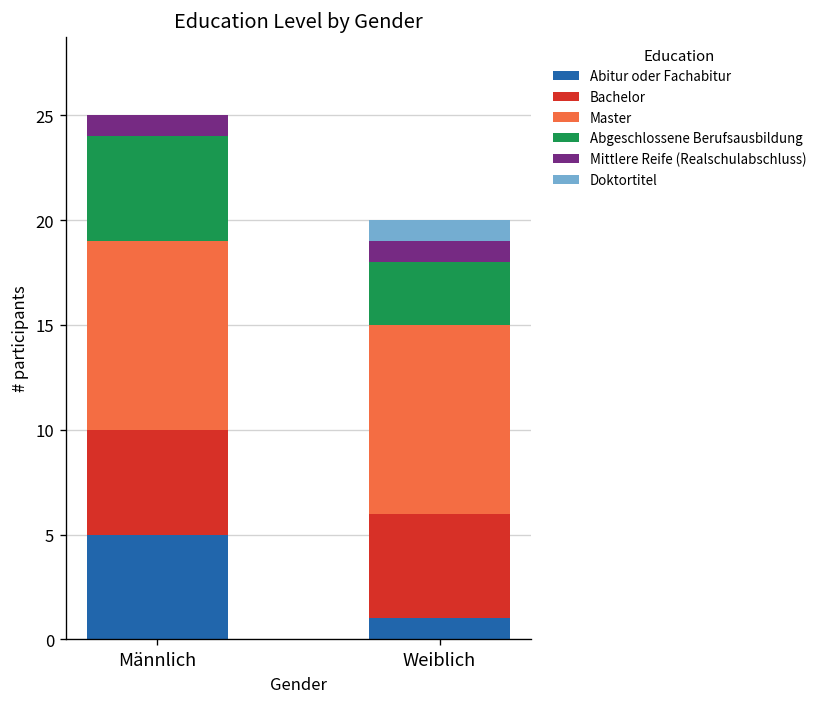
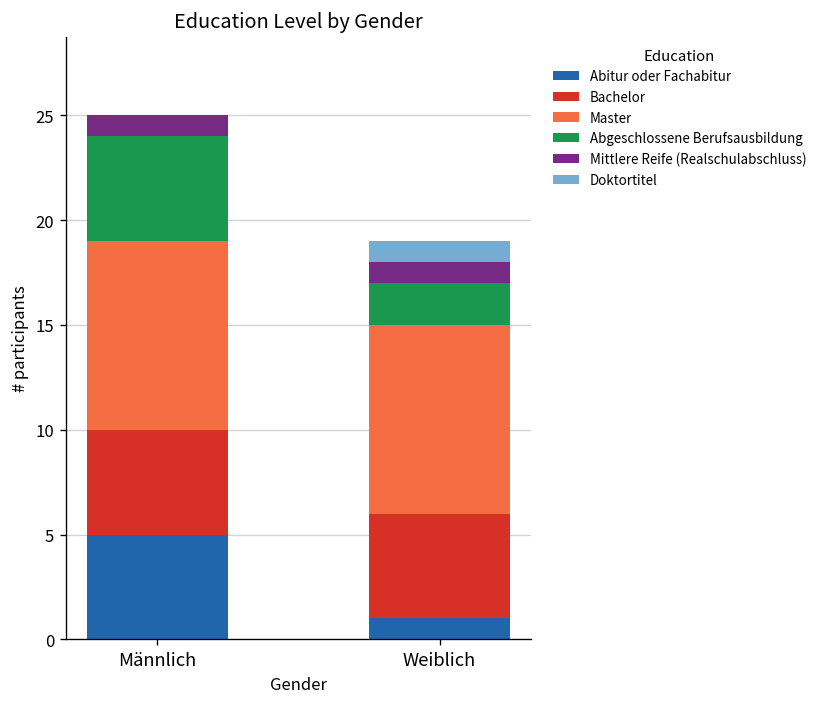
  {
    "Abitur oder Fachabitur": {
      "Männlich": 5,
      "Weiblich": 1
    },
    "Bachelor": {
      "Männlich": 5,
      "Weiblich": 5
    },
    "Master": {
      "Männlich": 9,
      "Weiblich": 9
    },
    "Abgeschlossene Berufsausbildung": {
      "Männlich": 5,
-     "Weiblich": 3
+     "Weiblich": 2
    },
    "Doktortitel": {
      "Männlich": 0,
      "Weiblich": 1
    }
  }
